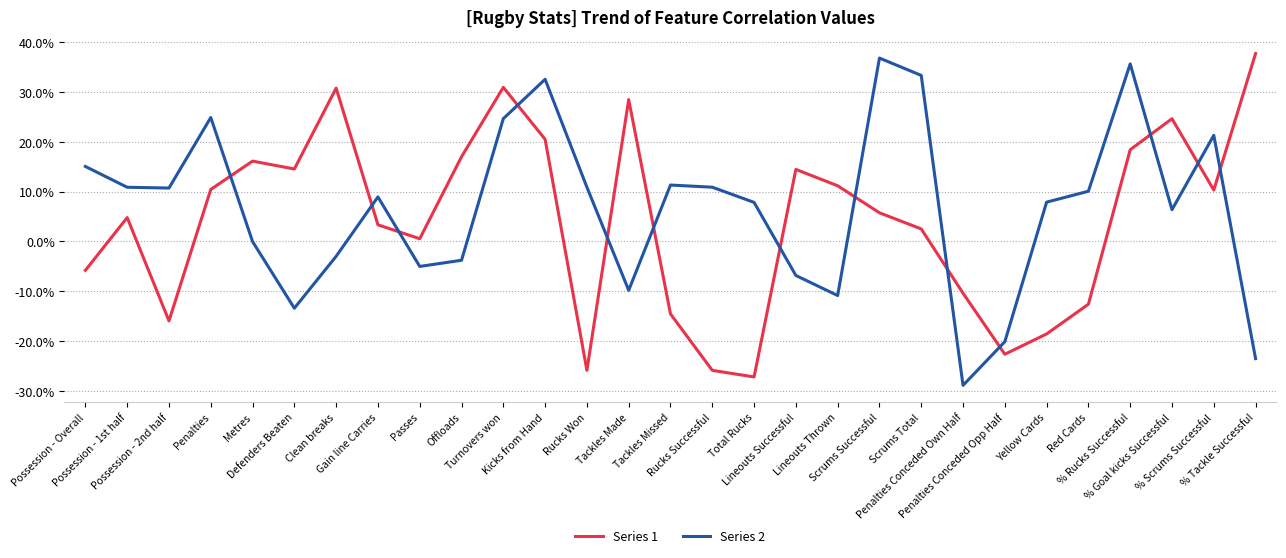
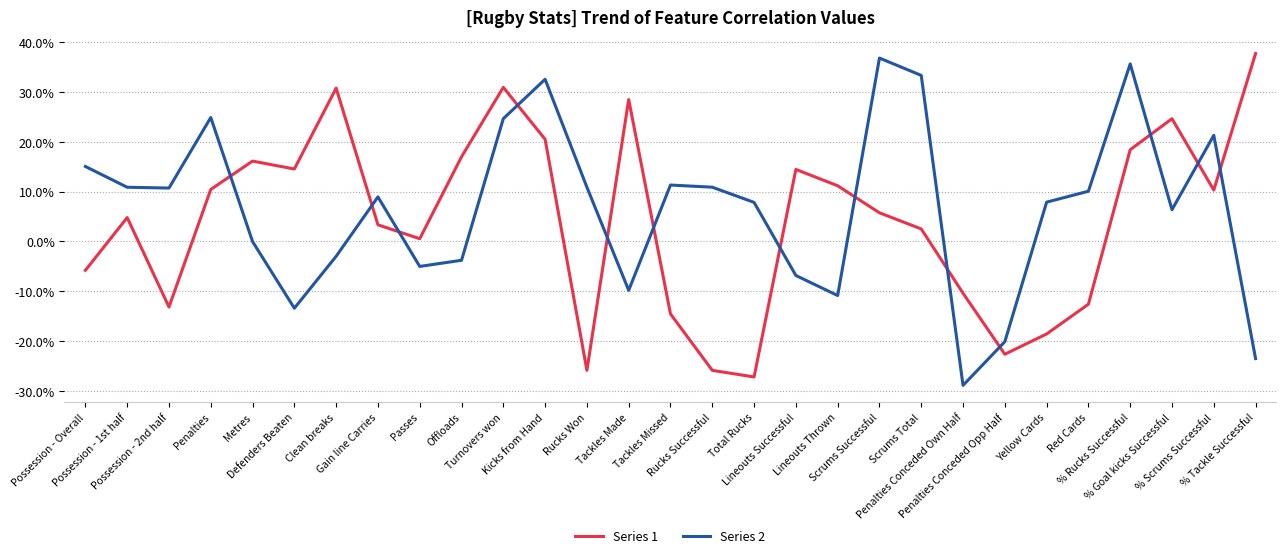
  {
    "Series 1": {
      "Possession - Overall": "-6%",
      "Possession - 1st half": "5%",
-     "Possession - 2nd half": "-16%",
+     "Possession - 2nd half": "-13%",
      "Penalties": "10%",
      "Metres": "16%",
      "Defenders Beaten": "15%",
      "Clean breaks": "31%",
      "Gain line Carries": "3%",
      "Passes": "1%",
      "Offloads": "17%",
      "Turnovers won": "31%",
      "Kicks from Hand": "20%",
      "Rucks Won": "-26%",
      "Tackles Made": "28%",
      "Tackles Missed": "-15%",
      "Rucks Successful": "-26%",
      "Total Rucks": "-27%",
      "Lineouts Successful": "14%",
      "Lineouts Thrown": "11%",
      "Scrums Successful": "6%",
      "Scrums Total": "3%",
      "Penalties Conceded Own Half": "-10%",
      "Penalties Conceded Opp Half": "-23%",
      "Yellow Cards": "-19%",
      "Red Cards": "-13%",
      "% Rucks Successful": "18%",
      "% Goal kicks Successful": "25%",
      "% Scrums Successful": "10%",
      "% Tackle Successful": "38%"
    },
    "Series 2": {
      "Possession - Overall": "15%",
      "Possession - 1st half": "11%",
      "Possession - 2nd half": "11%",
      "Penalties": "25%",
      "Metres": "0%",
      "Defenders Beaten": "-13%",
      "Clean breaks": "-3%",
      "Gain line Carries": "9%",
      "Passes": "-5%",
      "Offloads": "-4%",
      "Turnovers won": "25%",
      "Kicks from Hand": "32%",
      "Rucks Won": "11%",
      "Tackles Made": "-10%",
      "Tackles Missed": "11%",
      "Rucks Successful": "11%",
      "Total Rucks": "8%",
      "Lineouts Successful": "-7%",
      "Lineouts Thrown": "-11%",
      "Scrums Successful": "37%",
      "Scrums Total": "33%",
      "Penalties Conceded Own Half": "-29%",
      "Penalties Conceded Opp Half": "-20%",
      "Yellow Cards": "8%",
      "Red Cards": "10%",
      "% Rucks Successful": "36%",
      "% Goal kicks Successful": "6%",
      "% Scrums Successful": "21%",
      "% Tackle Successful": "-23%"
    }
  }
